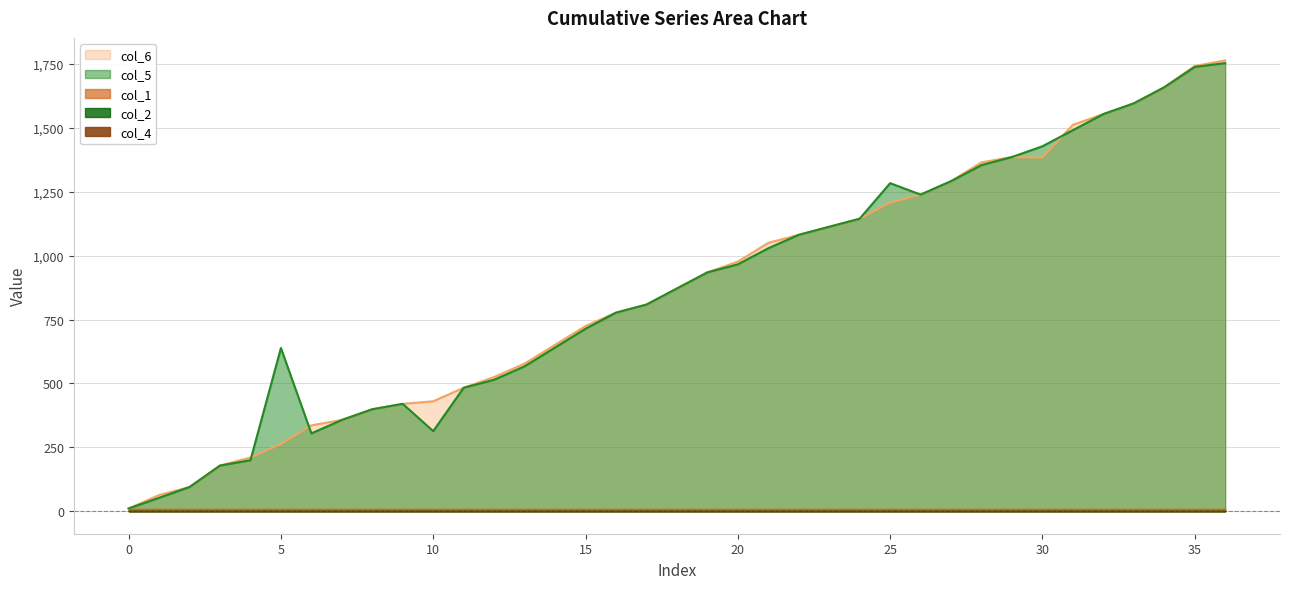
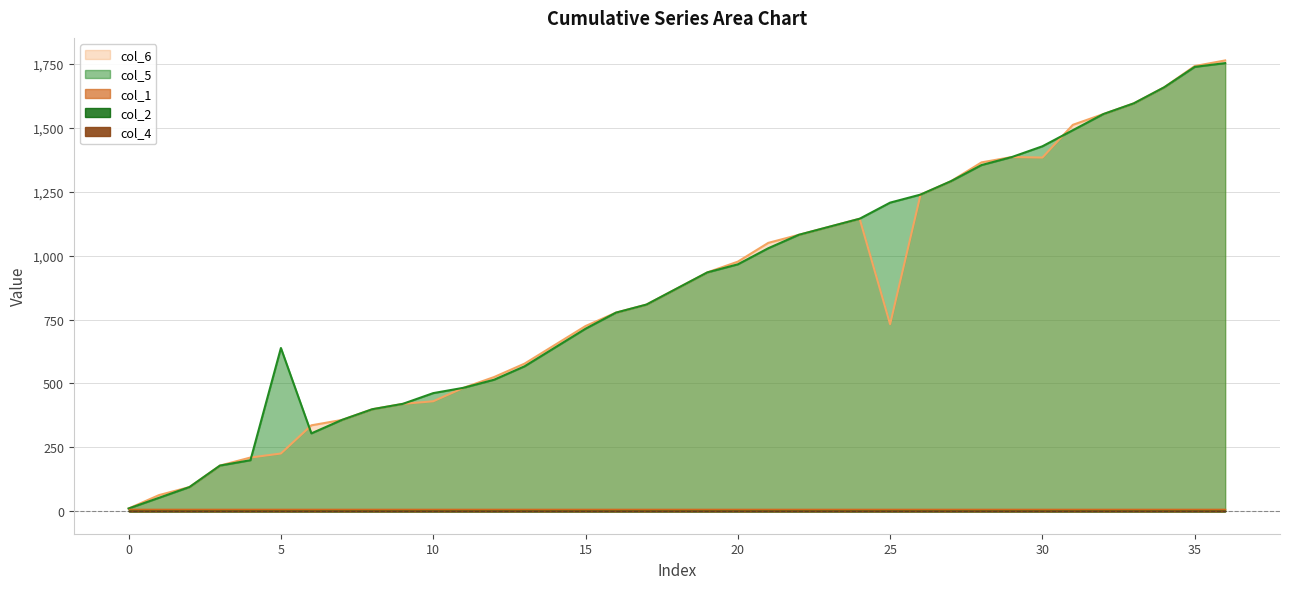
  {
    "col_6": {
-     "5": "260",
+     "5": "230",
      "10": "430",
      "15": "720",
      "20": "980",
-     "25": "1,210",
+     "25": "730",
      "30": "1,380"
    },
    "col_5": {
      "5": "640",
-     "10": "310",
+     "10": "460",
      "15": "710",
      "20": "970",
-     "25": "1,280",
+     "25": "1,210",
      "30": "1,430"
    }
  }
